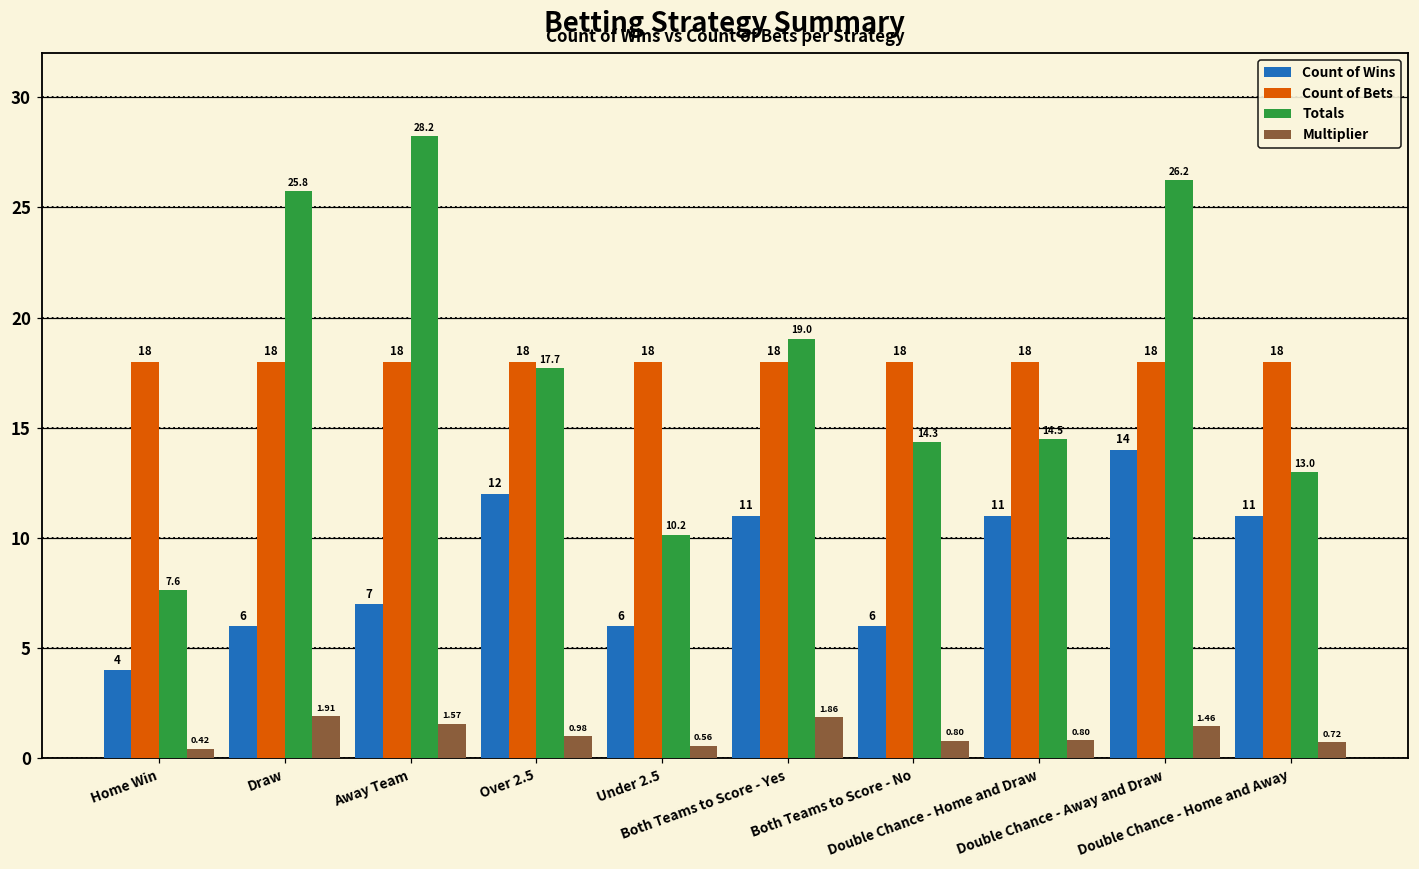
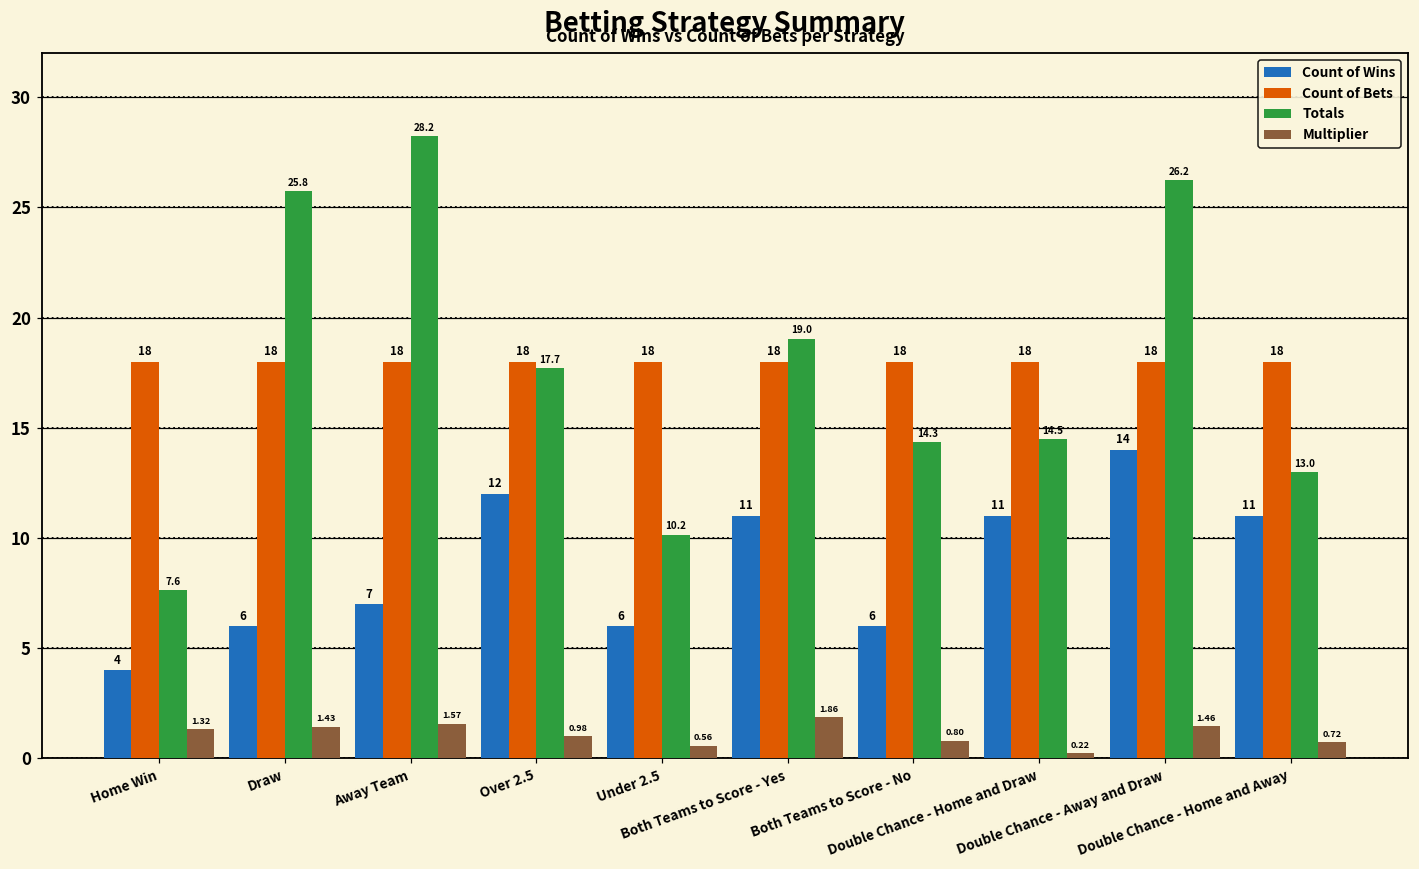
  {
    "Count of Wins": {
      "Home Win": 4,
      "Draw": 6,
      "Away Team": 7,
      "Over 2.5": 12,
      "Under 2.5": 6,
      "Both Teams to Score - Yes": 11,
      "Both Teams to Score - No": 6,
      "Double Chance - Home and Draw": 11,
      "Double Chance - Away and Draw": 14,
      "Double Chance - Home and Away": 11
    },
    "Count of Bets": {
      "Home Win": 18,
      "Draw": 18,
      "Away Team": 18,
      "Over 2.5": 18,
      "Under 2.5": 18,
      "Both Teams to Score - Yes": 18,
      "Both Teams to Score - No": 18,
      "Double Chance - Home and Draw": 18,
      "Double Chance - Away and Draw": 18,
      "Double Chance - Home and Away": 18
    },
    "Totals": {
      "Home Win": 7.6,
      "Draw": 25.8,
      "Away Team": 28.2,
      "Over 2.5": 17.7,
      "Under 2.5": 10.2,
      "Both Teams to Score - Yes": 19.0,
      "Both Teams to Score - No": 14.3,
      "Double Chance - Home and Draw": 14.5,
      "Double Chance - Away and Draw": 26.2,
      "Double Chance - Home and Away": 13.0
    },
    "Multiplier": {
-     "Home Win": 0.42,
-     "Draw": 1.91,
+     "Home Win": 1.32,
+     "Draw": 1.43,
      "Away Team": 1.57,
      "Over 2.5": 0.98,
      "Under 2.5": 0.56,
      "Both Teams to Score - Yes": 1.86,
      "Both Teams to Score - No": 0.80,
-     "Double Chance - Home and Draw": 0.80,
+     "Double Chance - Home and Draw": 0.22,
      "Double Chance - Away and Draw": 1.46,
      "Double Chance - Home and Away": 0.72
    }
  }
